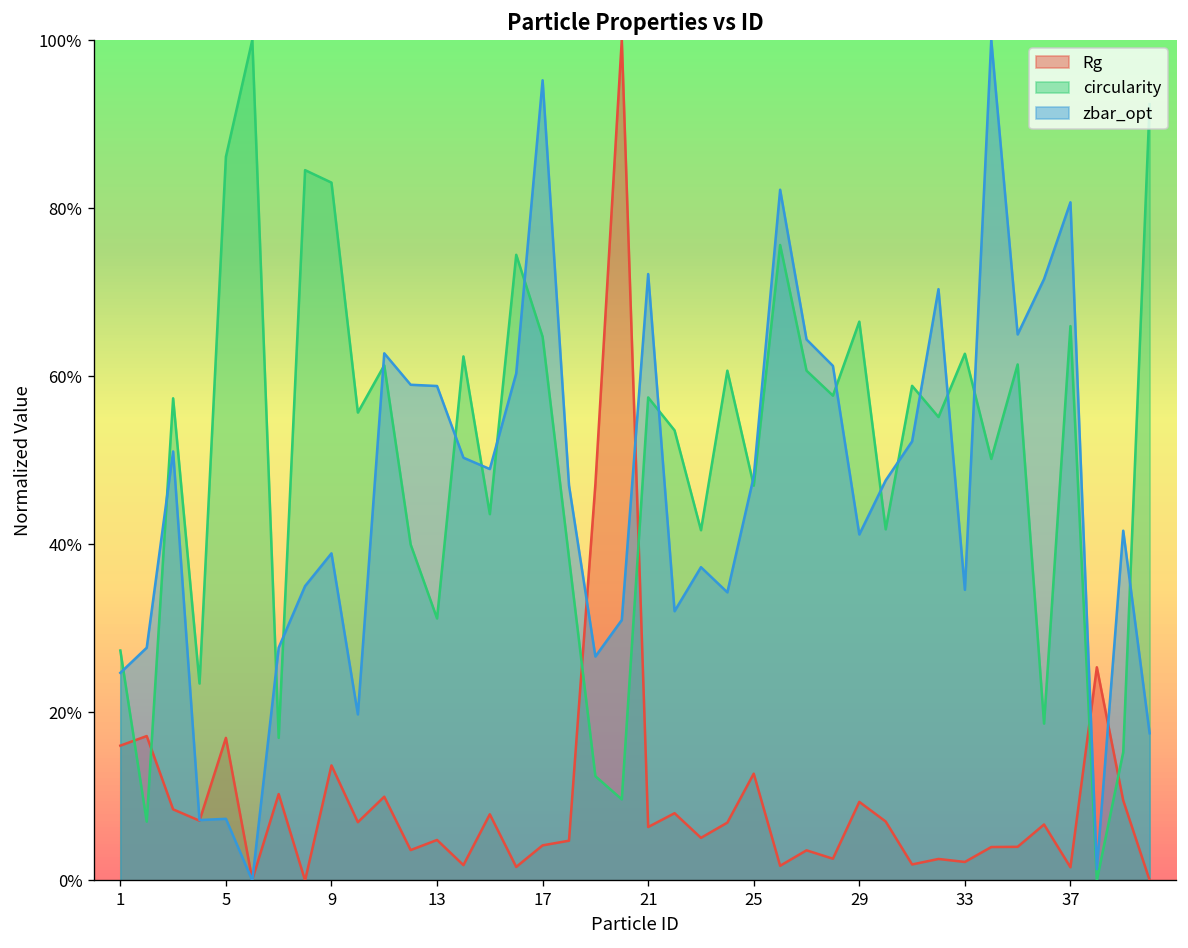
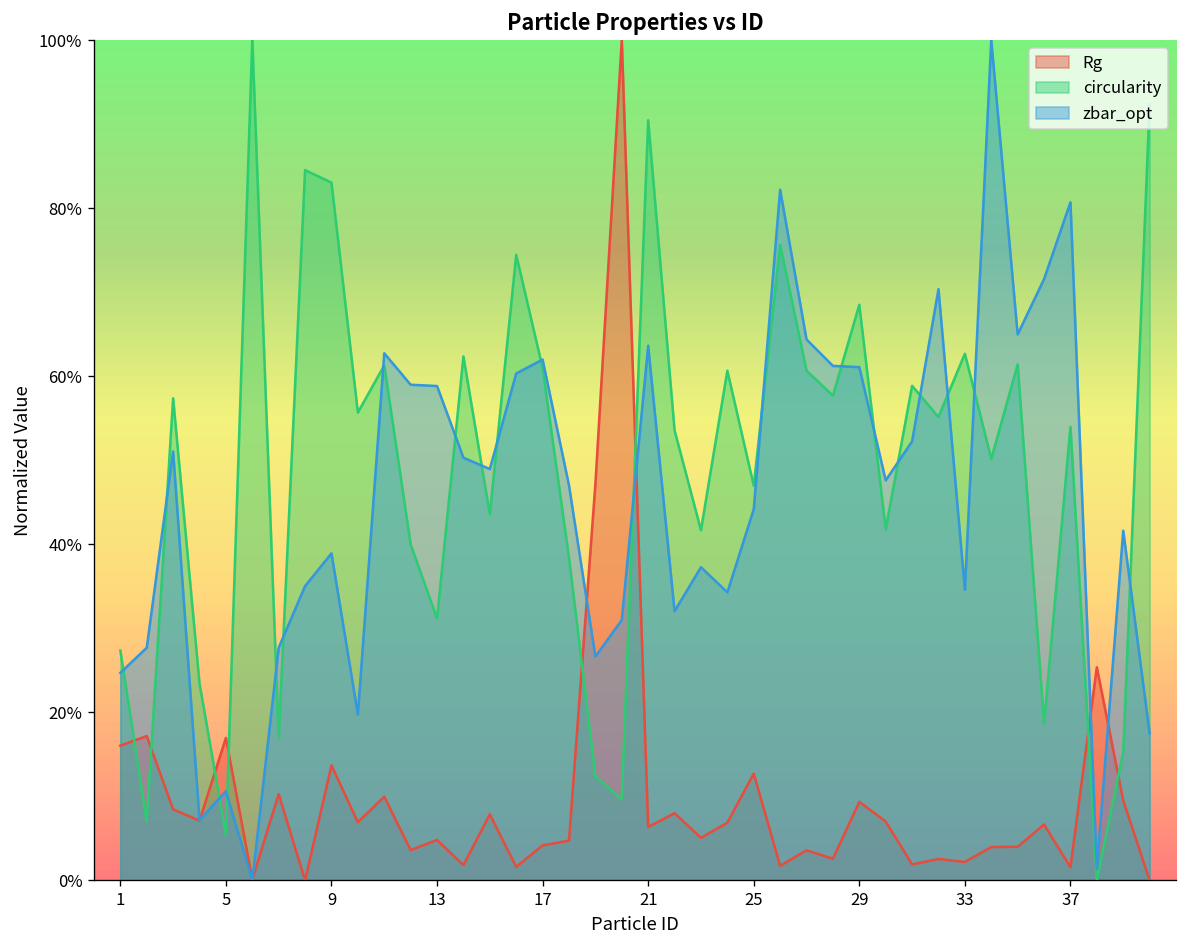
  {
    "Rg": {
      "1": "16%",
      "5": "17%",
      "9": "14%",
      "13": "5%",
      "17": "4%",
      "21": "6%",
      "25": "13%",
      "29": "9%",
      "33": "2%",
      "37": "2%"
    },
    "circularity": {
      "1": "27%",
-     "5": "86%",
+     "5": "5%",
      "9": "83%",
      "13": "31%",
-     "17": "65%",
-     "21": "57%",
+     "17": "61%",
+     "21": "90%",
      "25": "47%",
-     "29": "66%",
+     "29": "69%",
      "33": "63%",
-     "37": "66%"
+     "37": "54%"
    },
    "zbar_opt": {
      "1": "25%",
-     "5": "7%",
+     "5": "11%",
      "9": "39%",
      "13": "59%",
-     "17": "95%",
-     "21": "72%",
-     "25": "48%",
-     "29": "41%",
+     "17": "62%",
+     "21": "64%",
+     "25": "44%",
+     "29": "61%",
      "33": "35%",
      "37": "81%"
    }
  }
